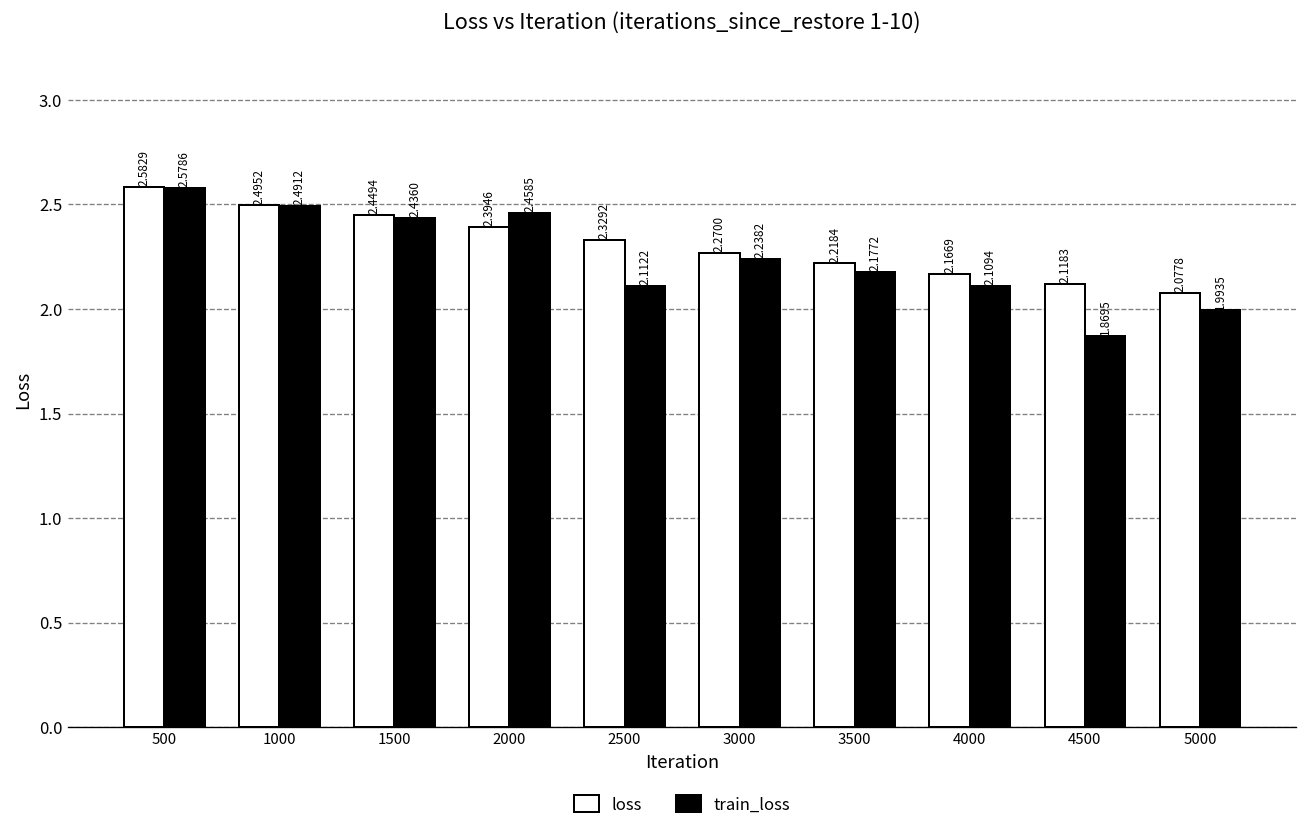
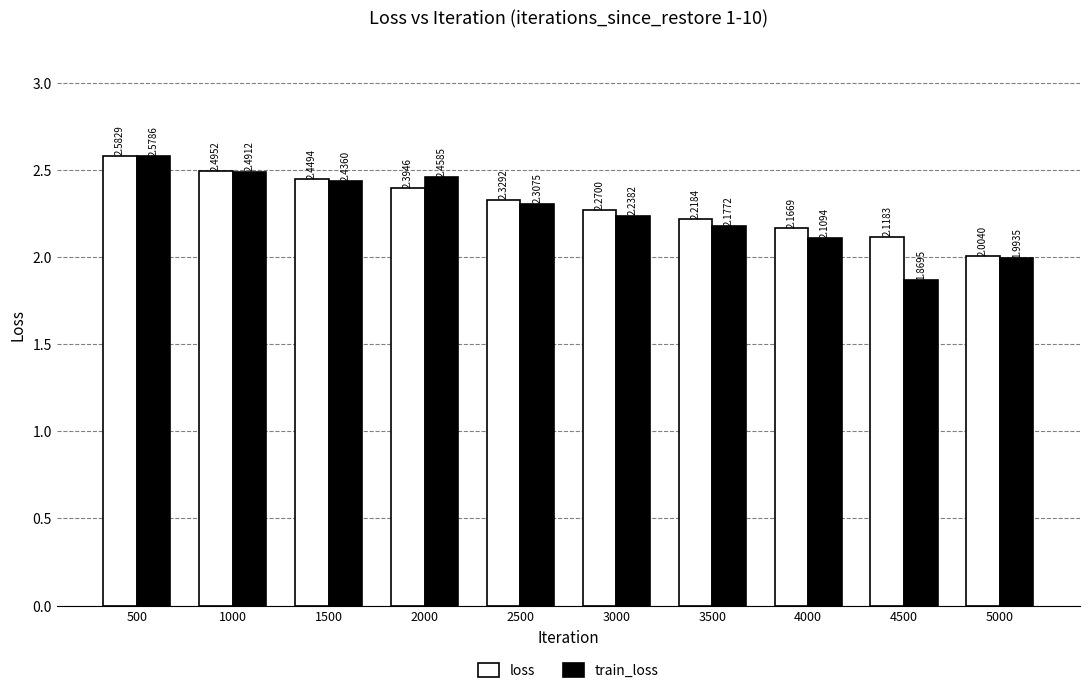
  {
    "loss": {
      "500": 2.5829,
      "1000": 2.4952,
      "1500": 2.4494,
      "2000": 2.3946,
      "2500": 2.3292,
      "3000": 2.2700,
      "3500": 2.2184,
      "4000": 2.1669,
      "4500": 2.1183,
-     "5000": 2.0778
+     "5000": 2.0040
    },
    "train_loss": {
      "500": 2.5786,
      "1000": 2.4912,
      "1500": 2.4360,
      "2000": 2.4585,
-     "2500": 2.1122,
+     "2500": 2.3075,
      "3000": 2.2382,
      "3500": 2.1772,
      "4000": 2.1094,
      "4500": 1.8695,
      "5000": 1.9935
    }
  }
